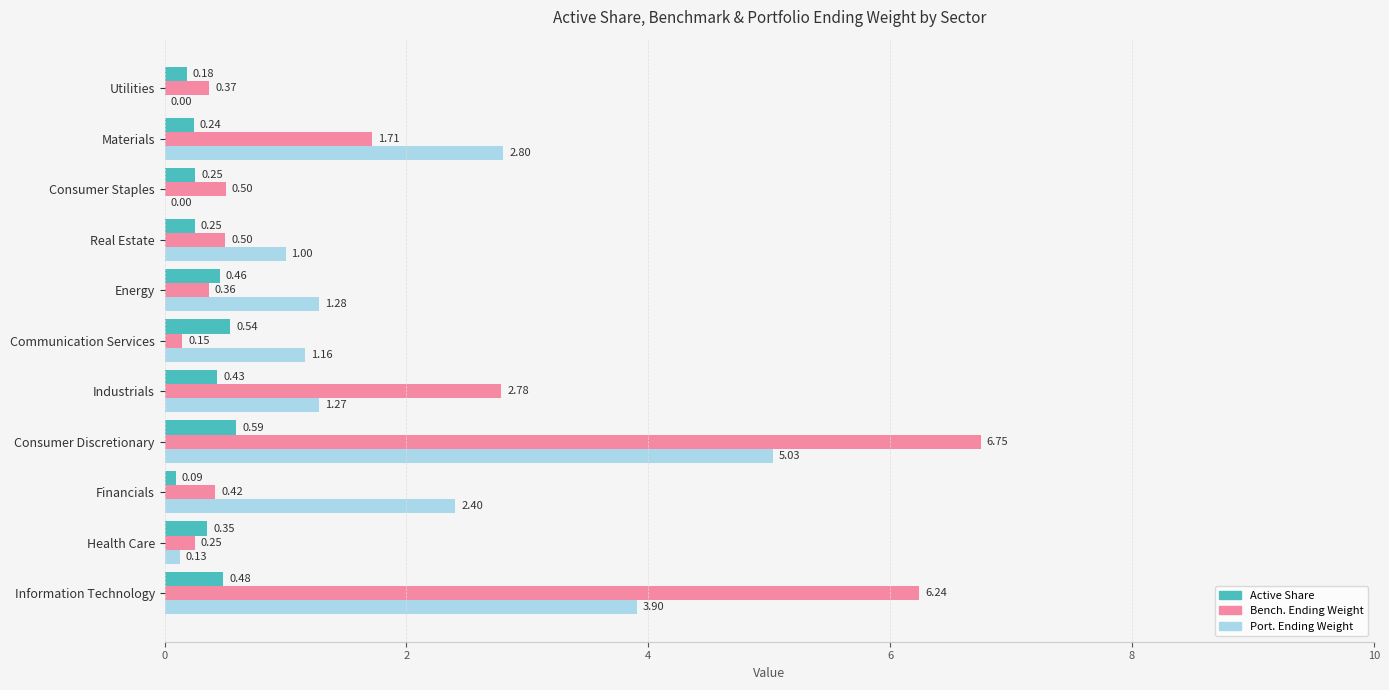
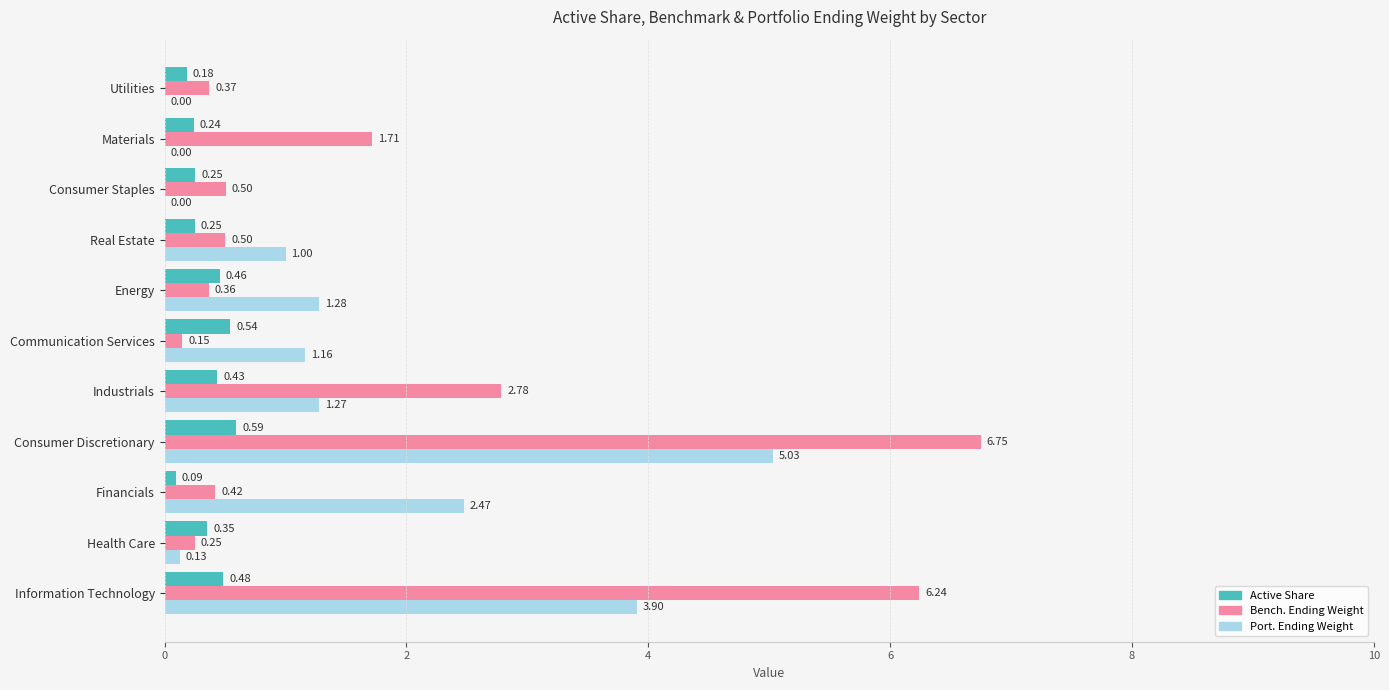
  {
    "Active Share": {
      "Utilities": 0.18,
      "Materials": 0.24,
      "Consumer Staples": 0.25,
      "Real Estate": 0.25,
      "Energy": 0.46,
      "Communication Services": 0.54,
      "Industrials": 0.43,
      "Consumer Discretionary": 0.59,
      "Financials": 0.09,
      "Health Care": 0.35,
      "Information Technology": 0.48
    },
    "Bench. Ending Weight": {
      "Utilities": 0.37,
      "Materials": 1.71,
      "Consumer Staples": 0.50,
      "Real Estate": 0.50,
      "Energy": 0.36,
      "Communication Services": 0.15,
      "Industrials": 2.78,
      "Consumer Discretionary": 6.75,
      "Financials": 0.42,
      "Health Care": 0.25,
      "Information Technology": 6.24
    },
    "Port. Ending Weight": {
      "Utilities": 0.00,
-     "Materials": 2.80,
+     "Materials": 0.00,
      "Consumer Staples": 0.00,
      "Real Estate": 1.00,
      "Energy": 1.28,
      "Communication Services": 1.16,
      "Industrials": 1.27,
      "Consumer Discretionary": 5.03,
-     "Financials": 2.40,
+     "Financials": 2.47,
      "Health Care": 0.13,
      "Information Technology": 3.90
    }
  }
